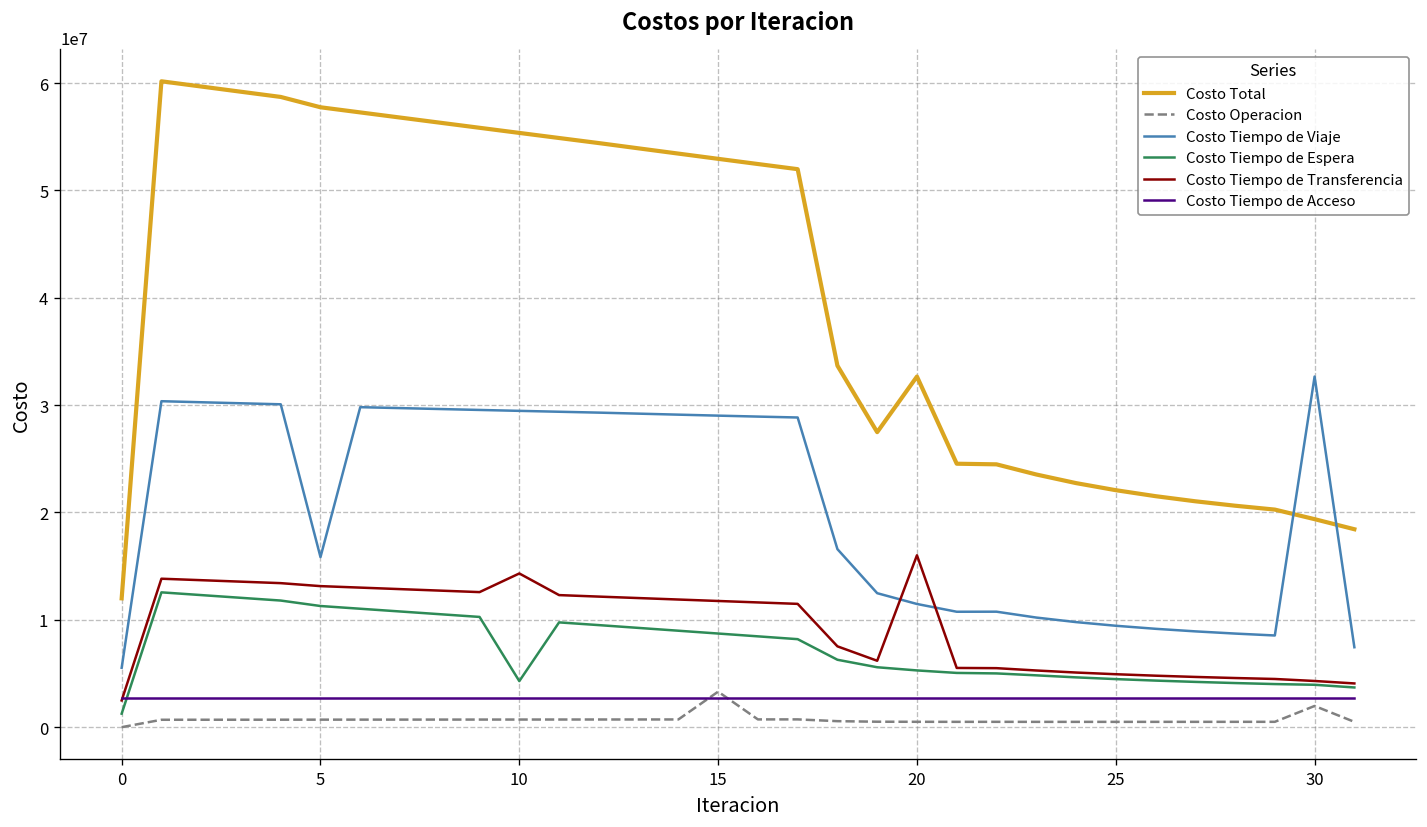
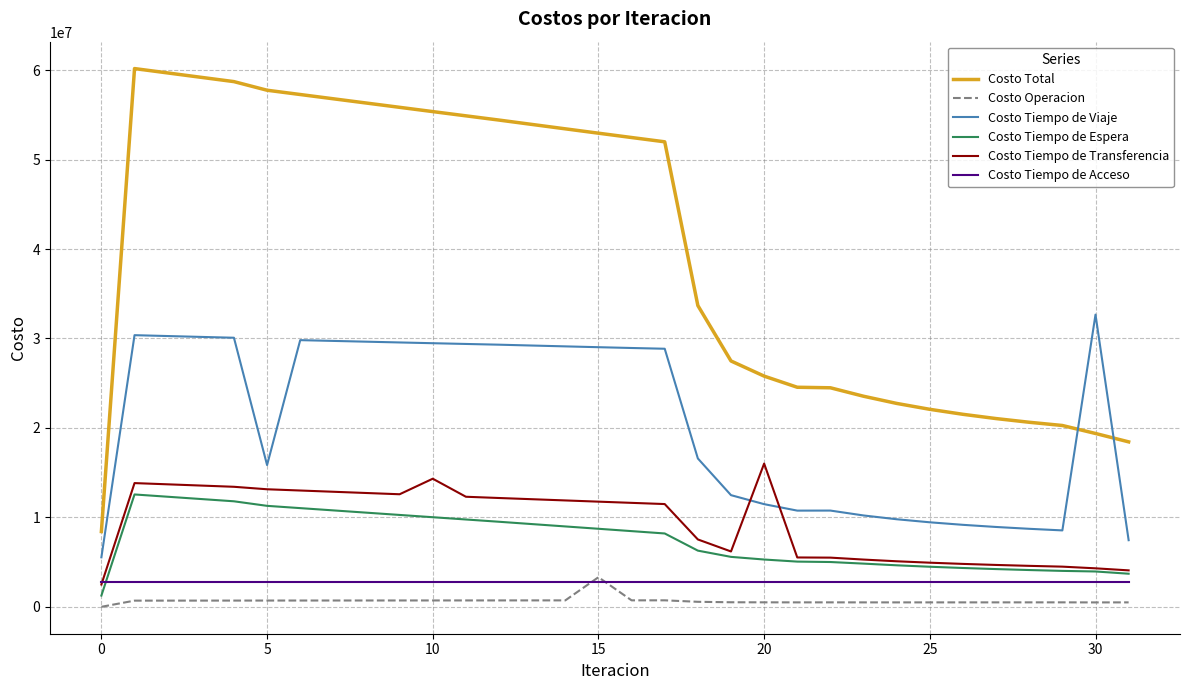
  {
    "Costo Total": {
-     "0": 12000000,
+     "0": 8000000,
      "5": 58000000,
      "10": 55000000,
      "15": 53000000,
-     "20": 33000000,
+     "20": 26000000,
      "25": 22000000,
      "30": 19000000
    },
    "Costo Operacion": {
      "0": 0,
      "5": 1000000,
      "10": 1000000,
      "15": 3000000,
      "20": 1000000,
      "25": 0,
-     "30": 2000000
+     "30": 0
    },
    "Costo Tiempo de Viaje": {
      "0": 6000000,
      "5": 16000000,
      "10": 29000000,
      "15": 29000000,
      "20": 11000000,
      "25": 9000000,
      "30": 33000000
    },
    "Costo Tiempo de Espera": {
      "0": 1000000,
      "5": 11000000,
-     "10": 4000000,
+     "10": 10000000,
      "15": 9000000,
      "20": 5000000,
      "25": 4000000,
      "30": 4000000
    },
    "Costo Tiempo de Transferencia": {
      "5": 13000000,
      "10": 14000000,
      "15": 12000000,
      "20": 16000000,
      "25": 5000000,
      "30": 4000000
    },
    "Costo Tiempo de Acceso": {
      "5": 3000000,
      "10": 3000000,
      "15": 3000000,
      "20": 3000000,
      "25": 3000000,
      "30": 3000000
    }
  }
